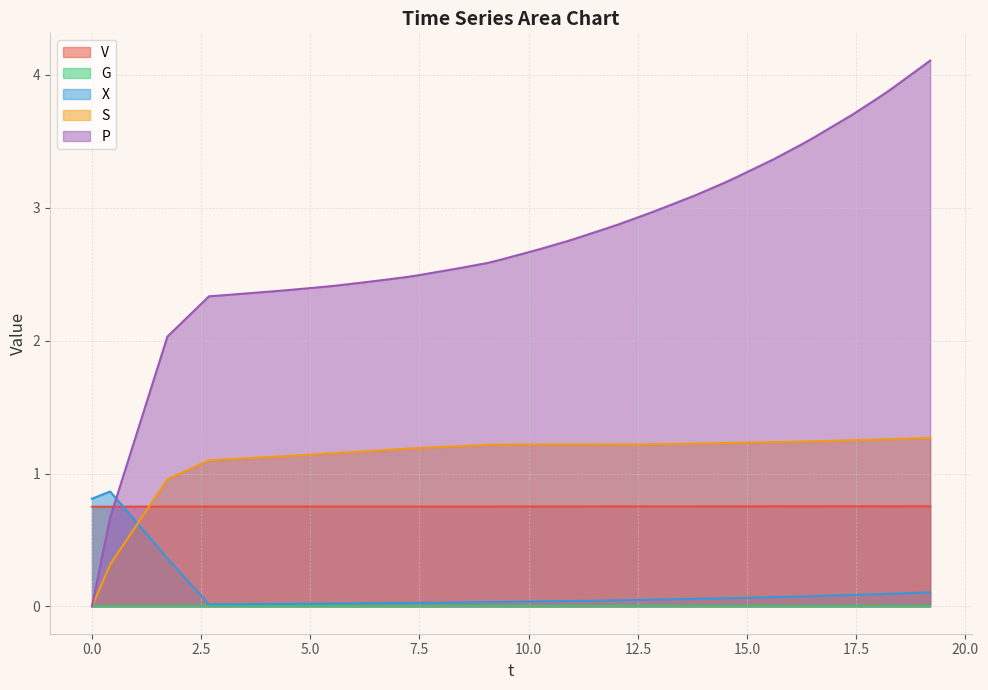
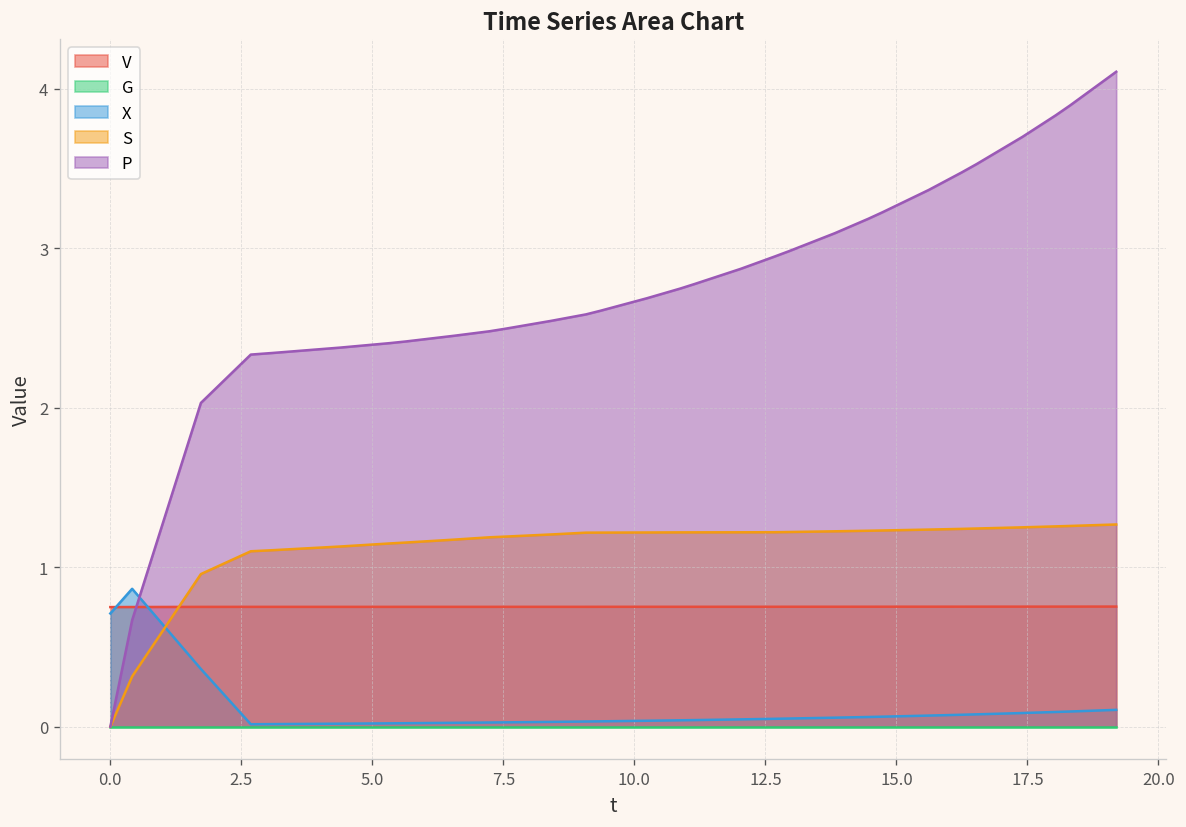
  {
    "V": {
      "0.0": 0.75
    },
    "X": {
-     "0.0": 0.81
+     "0.0": 0.71
    }
  }
